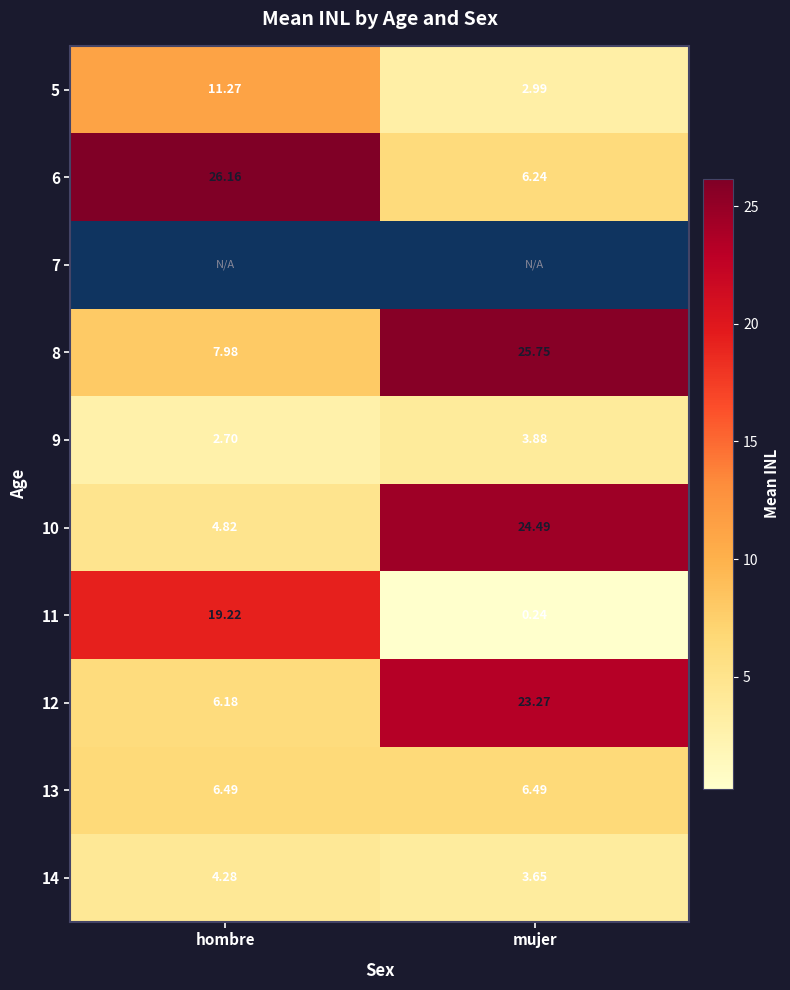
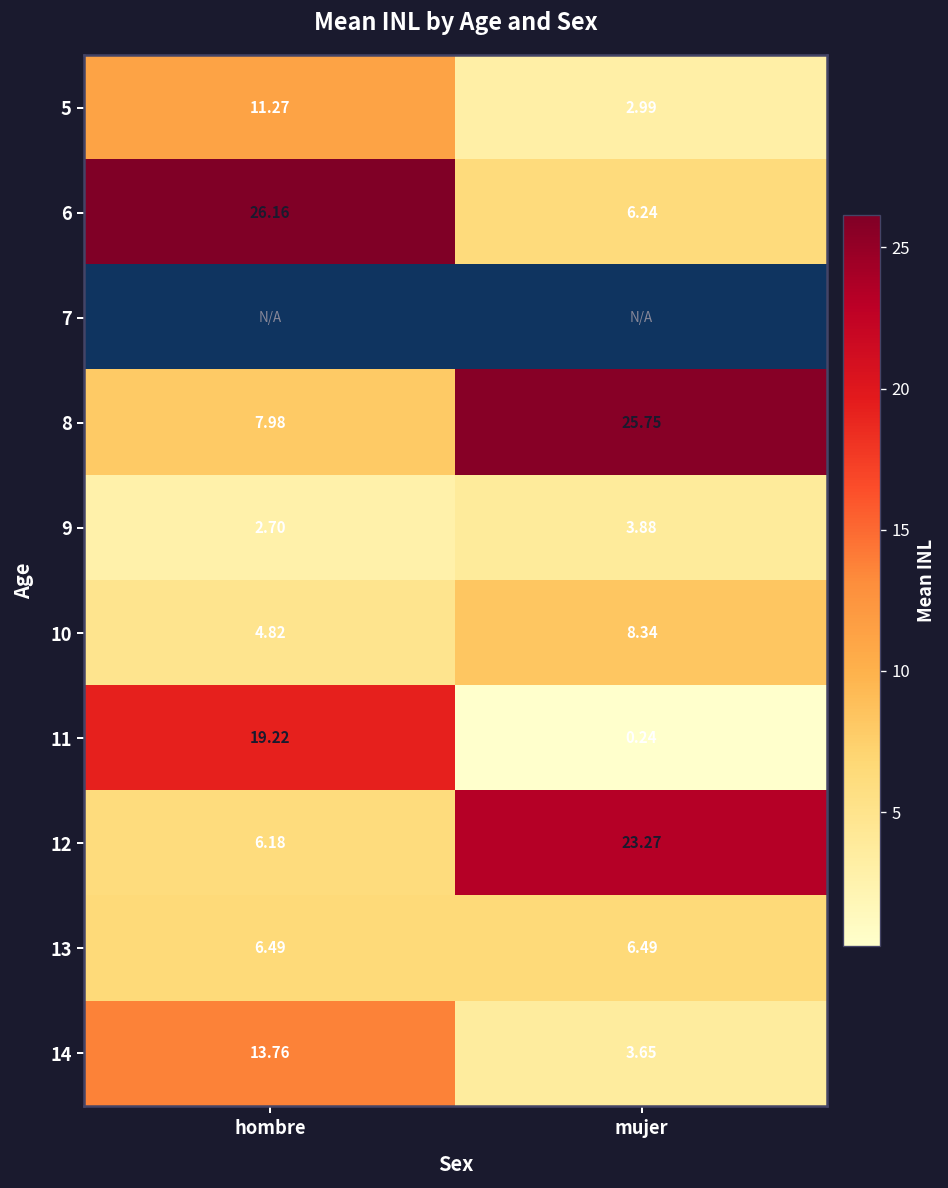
  {
    "5": {
      "hombre": 11.27,
      "mujer": 2.99
    },
    "6": {
      "hombre": 26.16,
      "mujer": 6.24
    },
    "8": {
      "hombre": 7.98,
      "mujer": 25.75
    },
    "9": {
      "hombre": 2.70,
      "mujer": 3.88
    },
    "10": {
      "hombre": 4.82,
-     "mujer": 24.49
+     "mujer": 8.34
    },
    "11": {
      "hombre": 19.22,
      "mujer": 0.24
    },
    "12": {
      "hombre": 6.18,
      "mujer": 23.27
    },
    "13": {
      "hombre": 6.49,
      "mujer": 6.49
    },
    "14": {
-     "hombre": 4.28,
+     "hombre": 13.76,
      "mujer": 3.65
    }
  }
